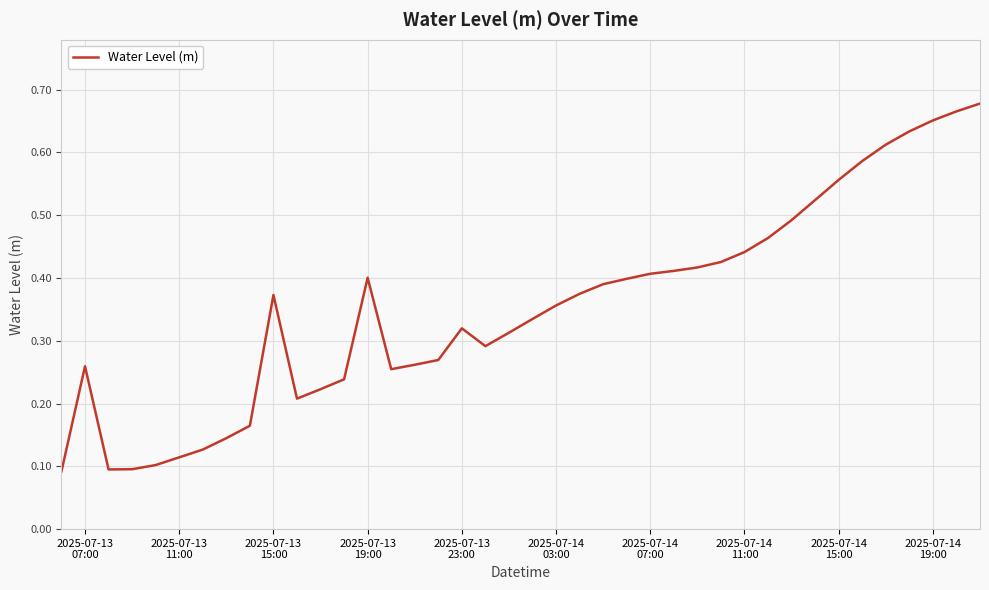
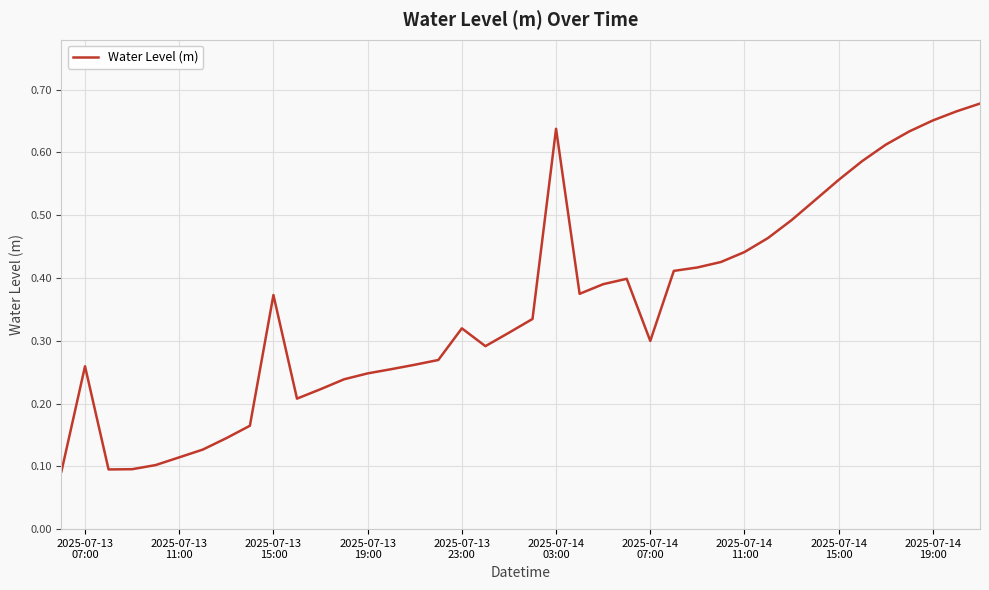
  {
    "2025-07-13 07:00": 0.26,
    "2025-07-13 11:00": 0.11,
    "2025-07-13 15:00": 0.37,
-   "2025-07-13 19:00": 0.40,
+   "2025-07-13 19:00": 0.25,
    "2025-07-13 23:00": 0.32,
-   "2025-07-14 03:00": 0.36,
-   "2025-07-14 07:00": 0.41,
+   "2025-07-14 03:00": 0.64,
+   "2025-07-14 07:00": 0.30,
    "2025-07-14 11:00": 0.44,
    "2025-07-14 15:00": 0.56,
    "2025-07-14 19:00": 0.65
  }
